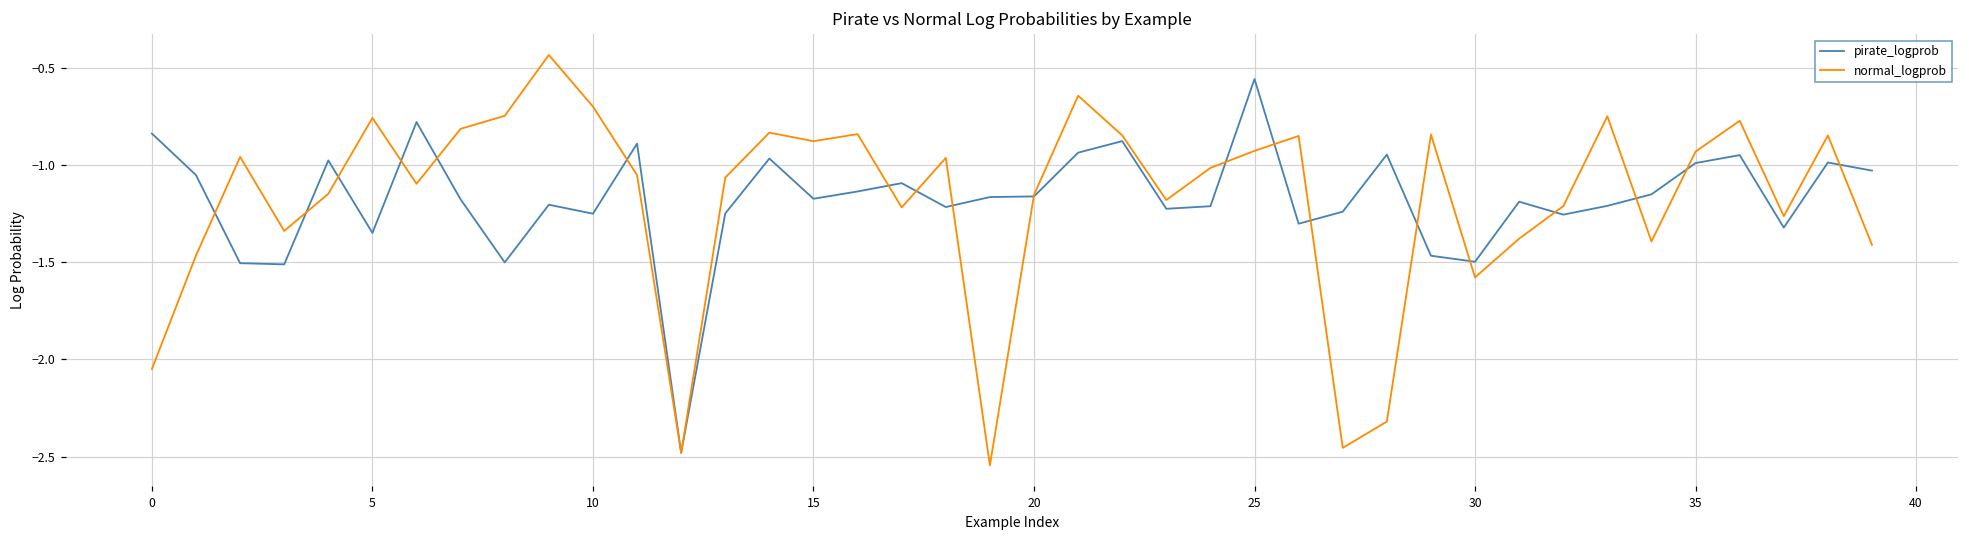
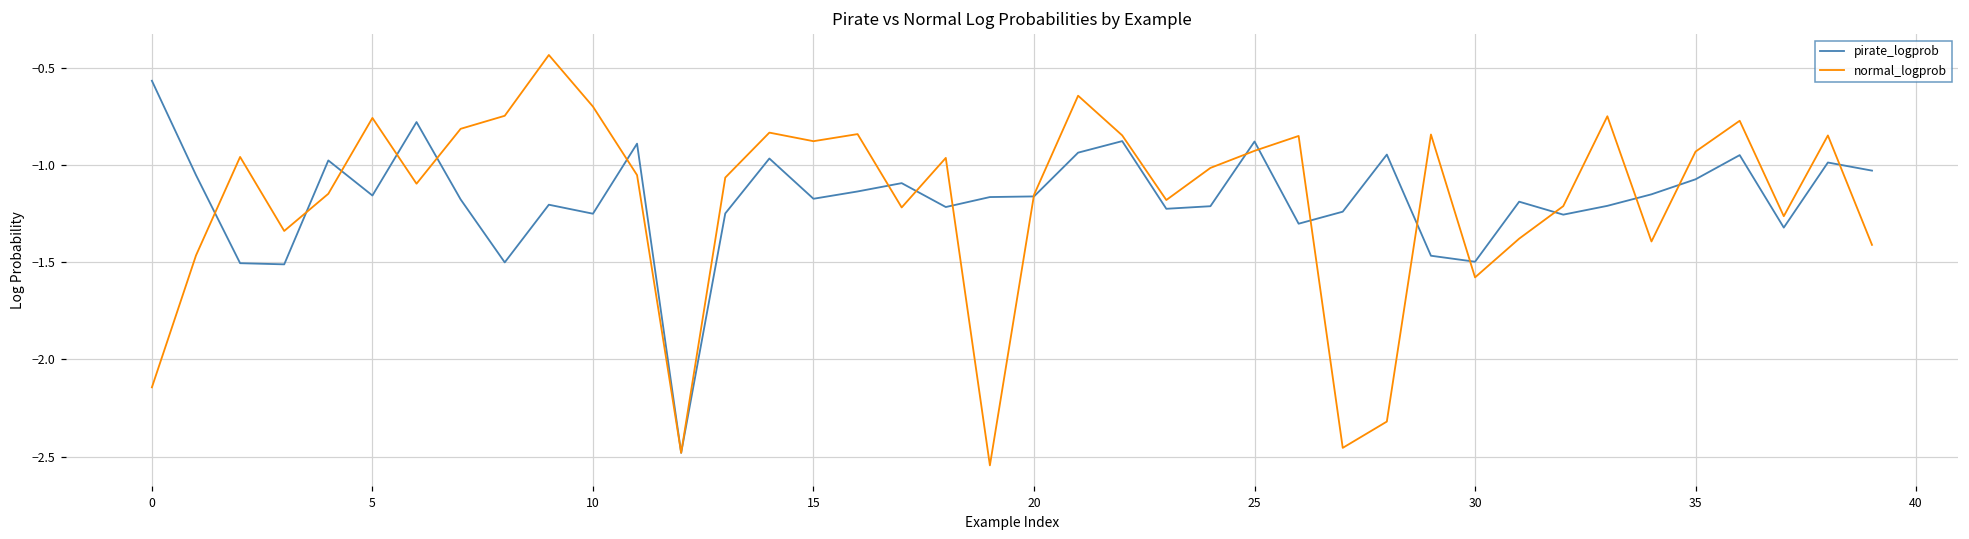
  {
    "pirate_logprob": {
-     "0": -0.84,
-     "5": -1.35,
+     "0": -0.57,
+     "5": -1.16,
      "10": -1.25,
      "15": -1.17,
-     "25": -0.56,
+     "25": -0.88,
      "30": -1.50,
-     "35": -0.99
+     "35": -1.07
    },
    "normal_logprob": {
-     "0": -2.05,
+     "0": -2.14,
      "5": -0.76,
      "10": -0.70,
      "15": -0.88,
      "25": -0.93,
      "30": -1.58,
      "35": -0.93
    }
  }
